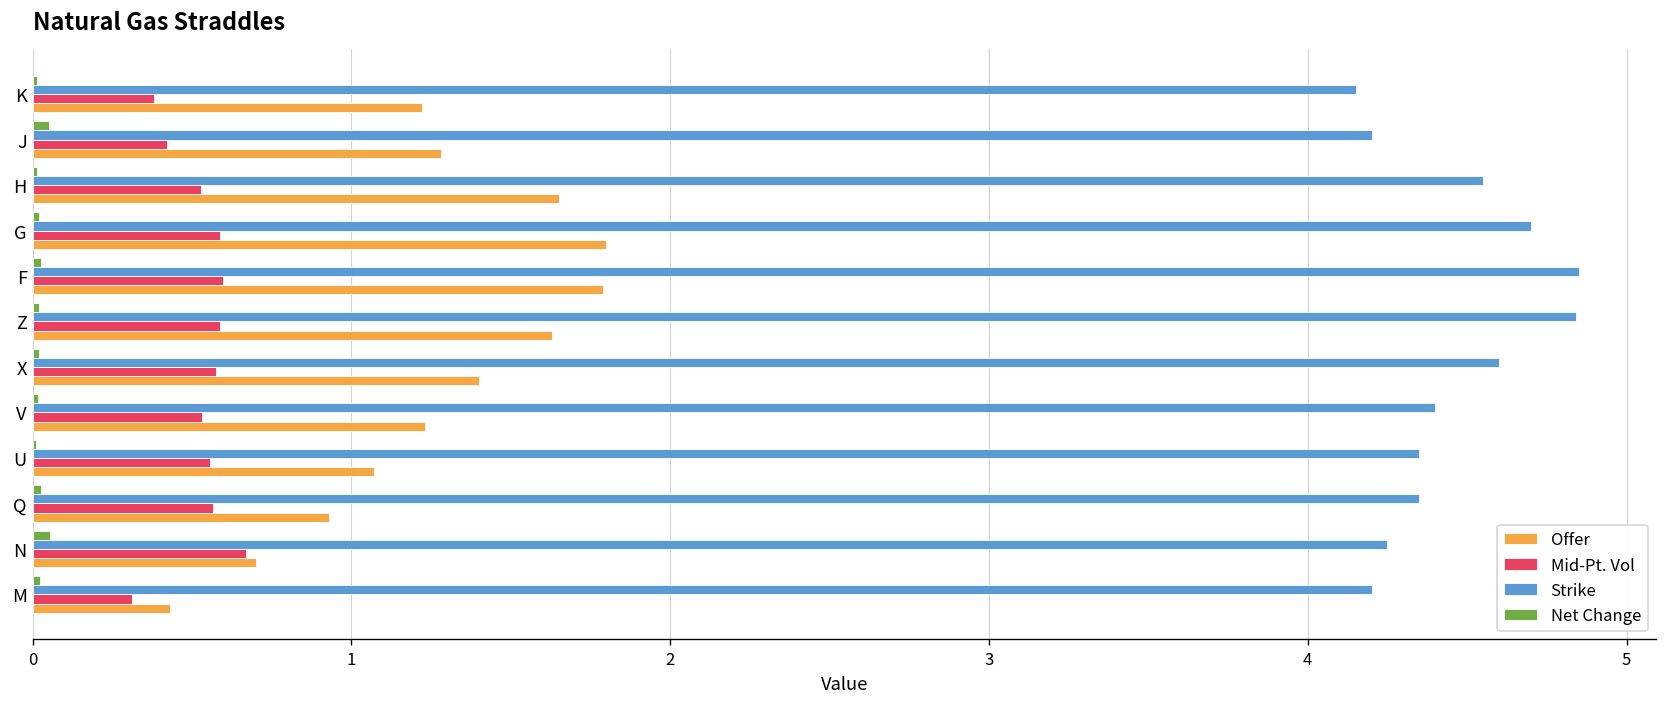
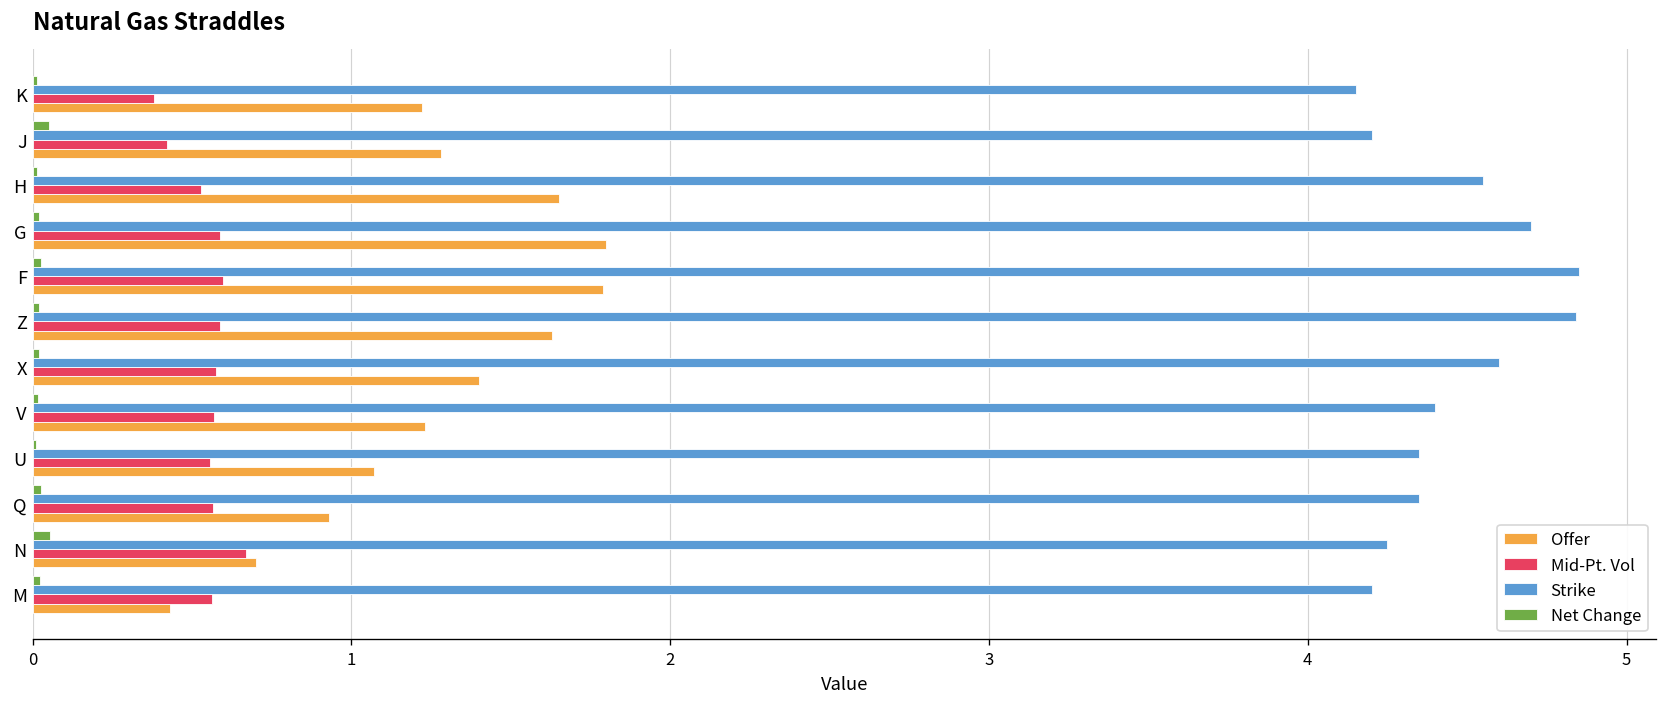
  {
    "Offer": {
      "K": 1.22,
      "J": 1.28,
      "H": 1.65,
      "G": 1.80,
      "F": 1.79,
      "Z": 1.63,
      "X": 1.40,
      "V": 1.23,
      "U": 1.07,
      "Q": 0.93,
      "N": 0.70,
      "M": 0.43
    },
    "Mid-Pt. Vol": {
      "K": 0.38,
      "J": 0.42,
      "H": 0.53,
      "G": 0.59,
      "F": 0.60,
      "Z": 0.59,
      "X": 0.57,
-     "V": 0.53,
+     "V": 0.57,
      "U": 0.56,
      "Q": 0.57,
      "N": 0.67,
-     "M": 0.31
+     "M": 0.56
    },
    "Strike": {
      "K": 4.15,
      "J": 4.20,
      "H": 4.55,
      "G": 4.70,
      "F": 4.85,
      "Z": 4.84,
      "X": 4.60,
      "V": 4.40,
      "U": 4.35,
      "Q": 4.35,
      "N": 4.25,
      "M": 4.20
    },
    "Net Change": {
      "K": 0.01,
      "J": 0.05,
      "H": 0.01,
      "G": 0.02,
      "F": 0.03,
      "Z": 0.02,
      "X": 0.02,
      "V": 0.02,
      "U": 0.01,
      "Q": 0.03,
      "N": 0.05,
      "M": 0.02
    }
  }
